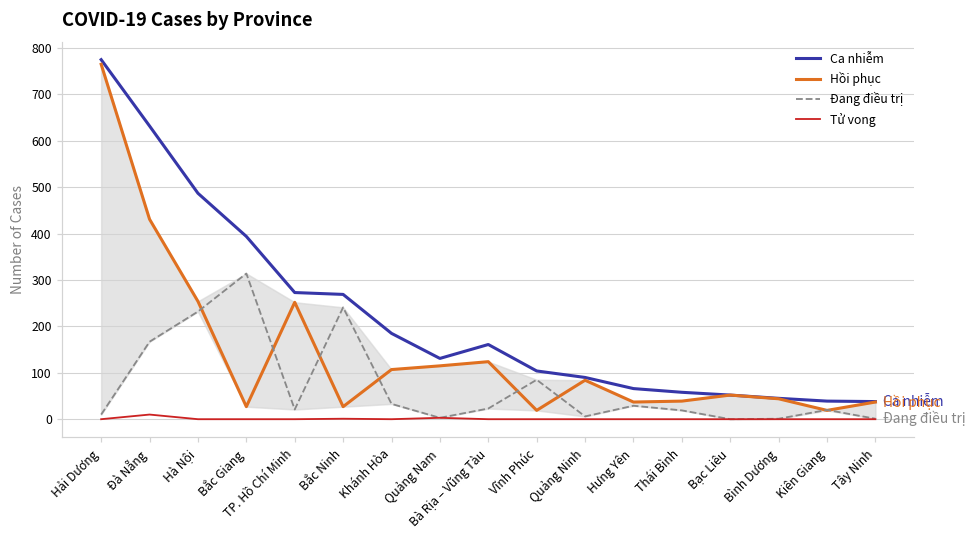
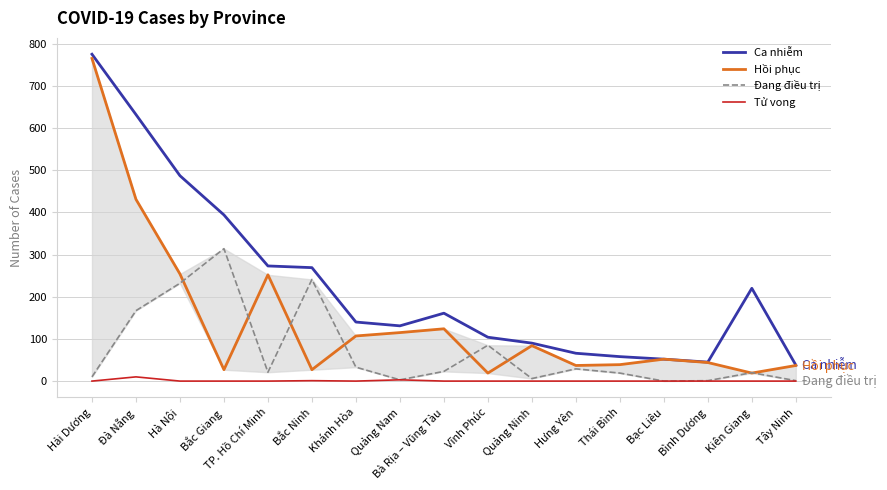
  {
    "Ca nhiễm": {
      "Hải Dương": 780,
      "Đà Nẵng": 630,
      "Hà Nội": 490,
      "Bắc Giang": 390,
      "TP. Hồ Chí Minh": 270,
      "Bắc Ninh": 270,
-     "Khánh Hòa": 190,
+     "Khánh Hòa": 140,
      "Quảng Nam": 130,
      "Bà Rịa – Vũng Tàu": 160,
      "Vĩnh Phúc": 100,
      "Quảng Ninh": 90,
      "Hưng Yên": 70,
      "Thái Bình": 60,
-     "Kiên Giang": 40
+     "Kiên Giang": 220
    },
    "Hồi phục": {
      "Bắc Giang": 30,
      "Bắc Ninh": 30,
      "Vĩnh Phúc": 20
    },
    "Đang điều trị": {
      "Hải Dương": 10,
      "Đà Nẵng": 170,
      "Hà Nội": 230,
      "TP. Hồ Chí Minh": 20,
      "Khánh Hòa": 30,
      "Bà Rịa – Vũng Tàu": 20,
      "Hưng Yên": 30,
      "Thái Bình": 20
    },
    "Tử vong": {
      "Hải Dương": 0,
      "Đà Nẵng": 10,
      "Hà Nội": 0,
      "Bắc Giang": 0,
      "TP. Hồ Chí Minh": 0,
      "Bắc Ninh": 0,
      "Khánh Hòa": 0,
      "Bà Rịa – Vũng Tàu": 0,
      "Vĩnh Phúc": 0,
      "Hưng Yên": 0,
      "Thái Bình": 0,
      "Kiên Giang": 0
    }
  }
